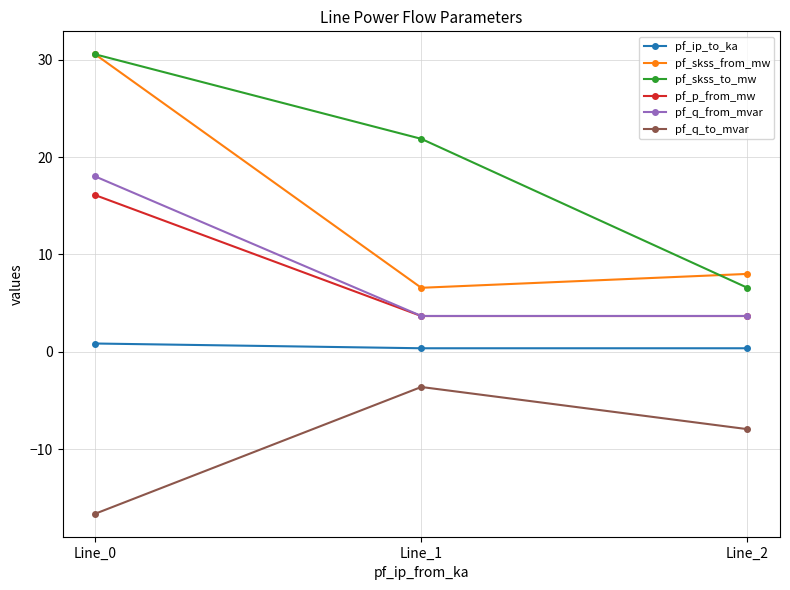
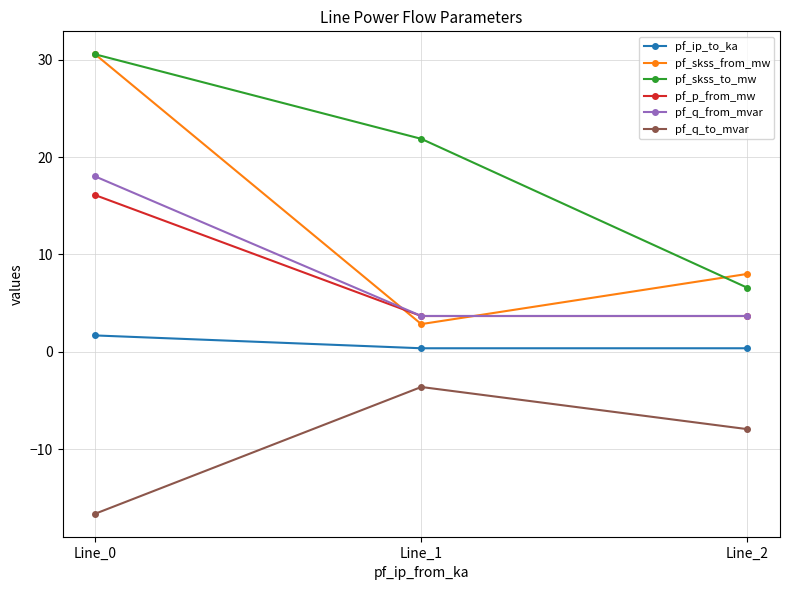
  {
    "pf_ip_to_ka": {
-     "Line_0": 1,
+     "Line_0": 2,
      "Line_1": 0,
      "Line_2": 0
    },
    "pf_skss_from_mw": {
-     "Line_1": 7,
+     "Line_1": 3,
      "Line_2": 8
    },
    "pf_skss_to_mw": {
      "Line_1": 22,
      "Line_2": 7
    },
    "pf_p_from_mw": {
      "Line_0": 16
    },
    "pf_q_from_mvar": {
      "Line_0": 18
    },
    "pf_q_to_mvar": {
      "Line_0": -17,
      "Line_1": -4,
      "Line_2": -8
    }
  }
